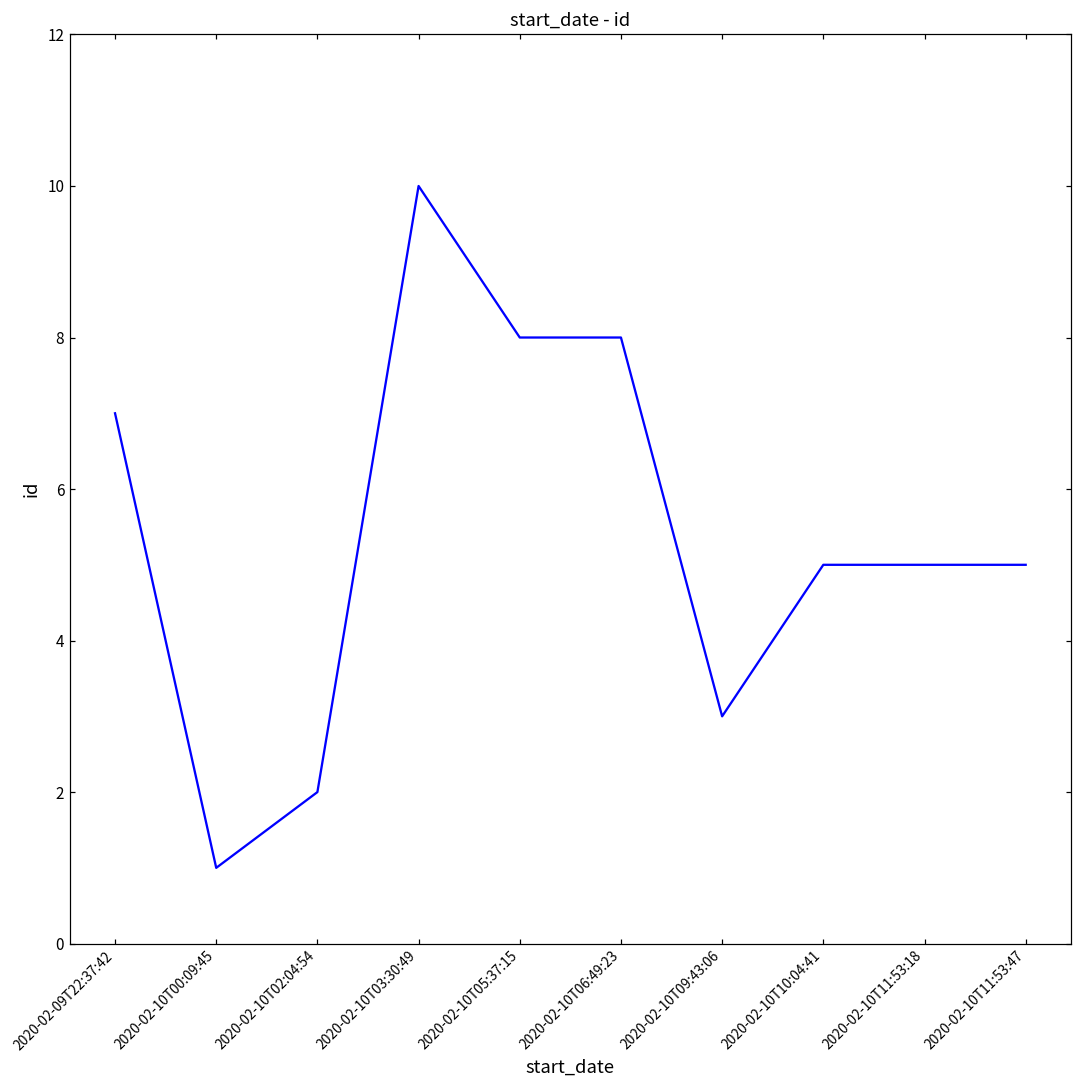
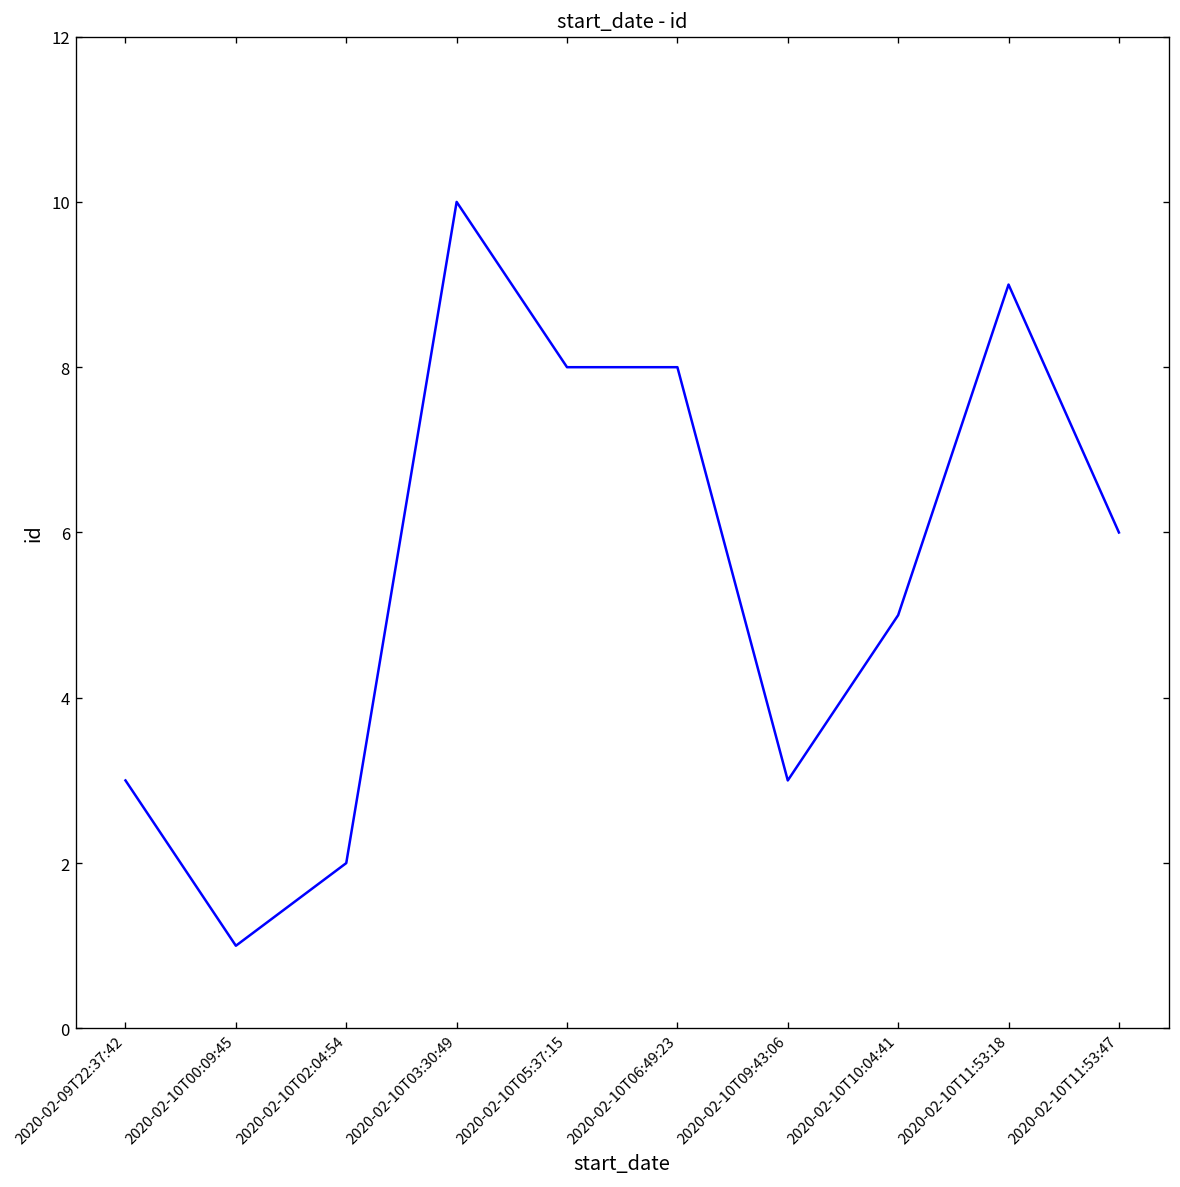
  {
-   "2020-02-09T22:37:42": 7,
+   "2020-02-09T22:37:42": 3,
    "2020-02-10T00:09:45": 1,
    "2020-02-10T02:04:54": 2,
    "2020-02-10T03:30:49": 10,
    "2020-02-10T05:37:15": 8,
    "2020-02-10T06:49:23": 8,
    "2020-02-10T09:43:06": 3,
    "2020-02-10T10:04:41": 5,
-   "2020-02-10T11:53:18": 5,
-   "2020-02-10T11:53:47": 5
+   "2020-02-10T11:53:18": 9,
+   "2020-02-10T11:53:47": 6
  }
